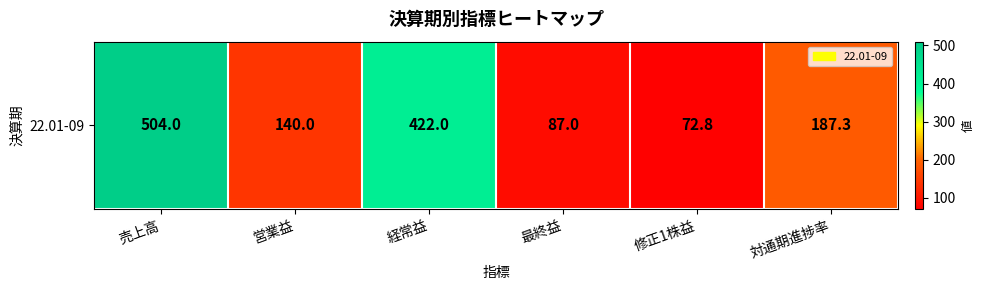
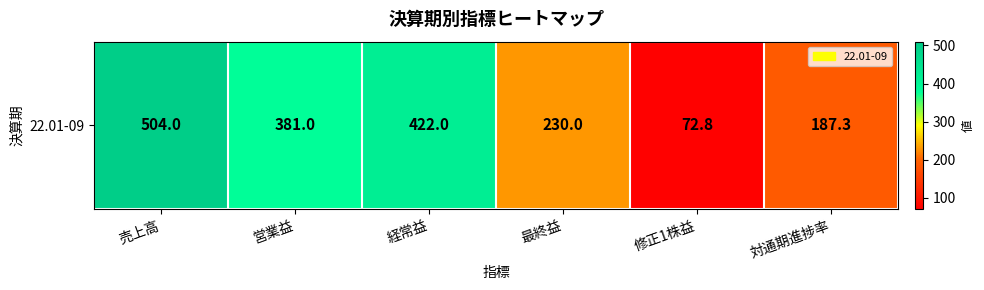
  {
    "22.01-09": {
      "売上高": 504.0,
-     "営業益": 140.0,
+     "営業益": 381.0,
      "経常益": 422.0,
-     "最終益": 87.0,
+     "最終益": 230.0,
      "修正1株益": 72.8,
      "対通期進捗率": 187.3
    }
  }
